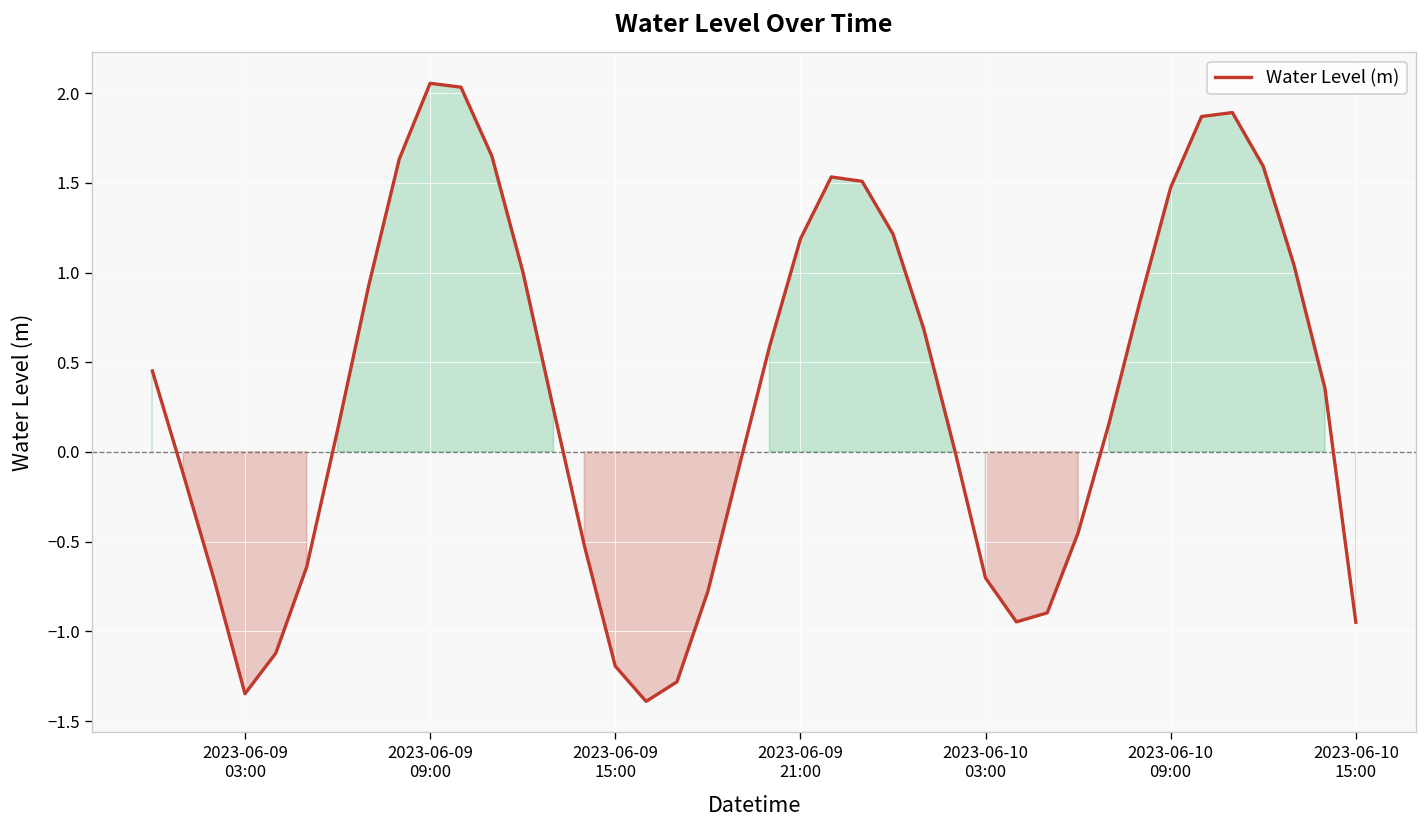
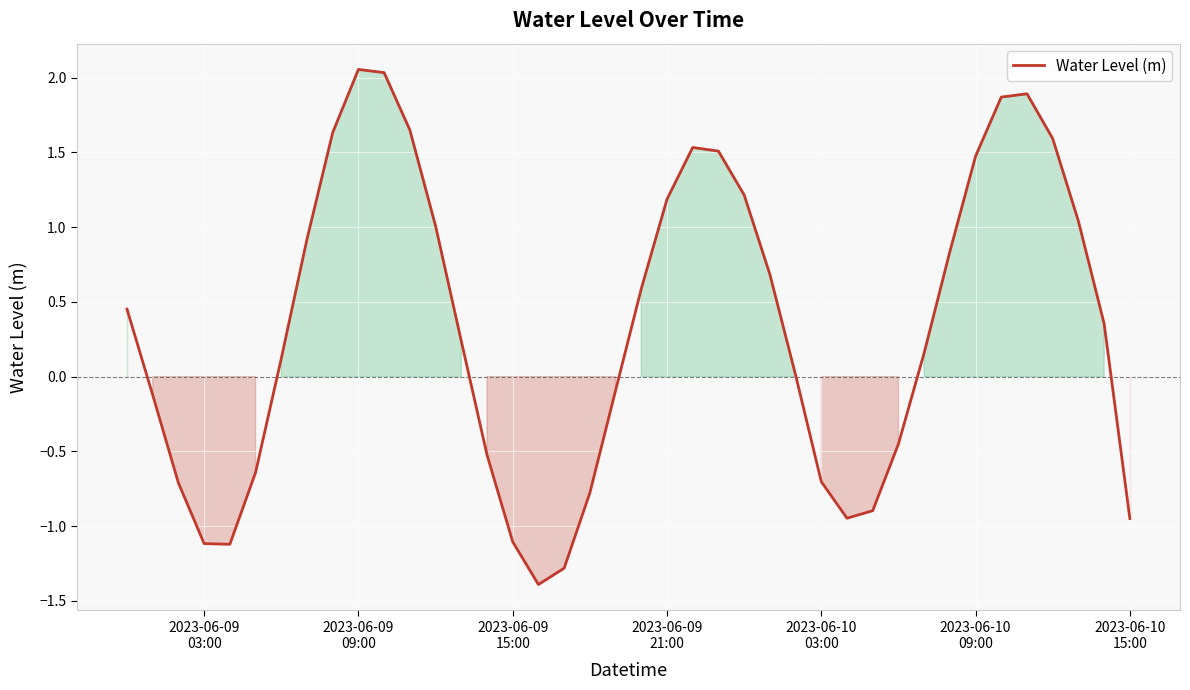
  {
-   "2023-06-09 03:00": -1.35,
+   "2023-06-09 03:00": -1.12,
    "2023-06-09 09:00": 2.05,
-   "2023-06-09 15:00": -1.19,
+   "2023-06-09 15:00": -1.10,
    "2023-06-09 21:00": 1.19,
    "2023-06-10 03:00": -0.70,
    "2023-06-10 09:00": 1.47,
    "2023-06-10 15:00": -0.95
  }
